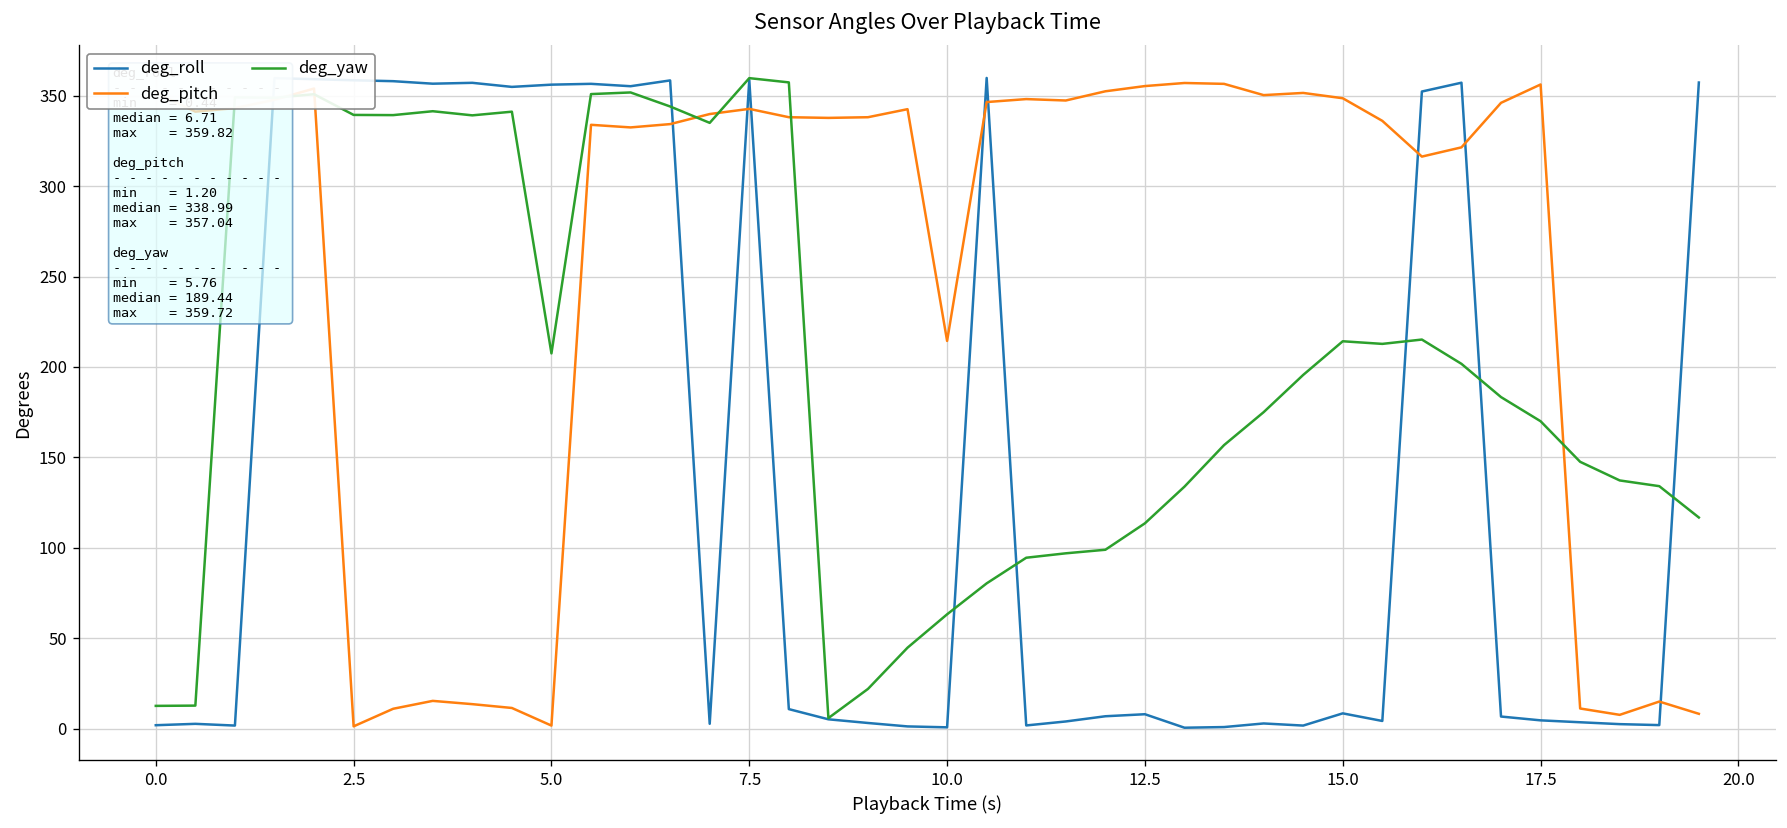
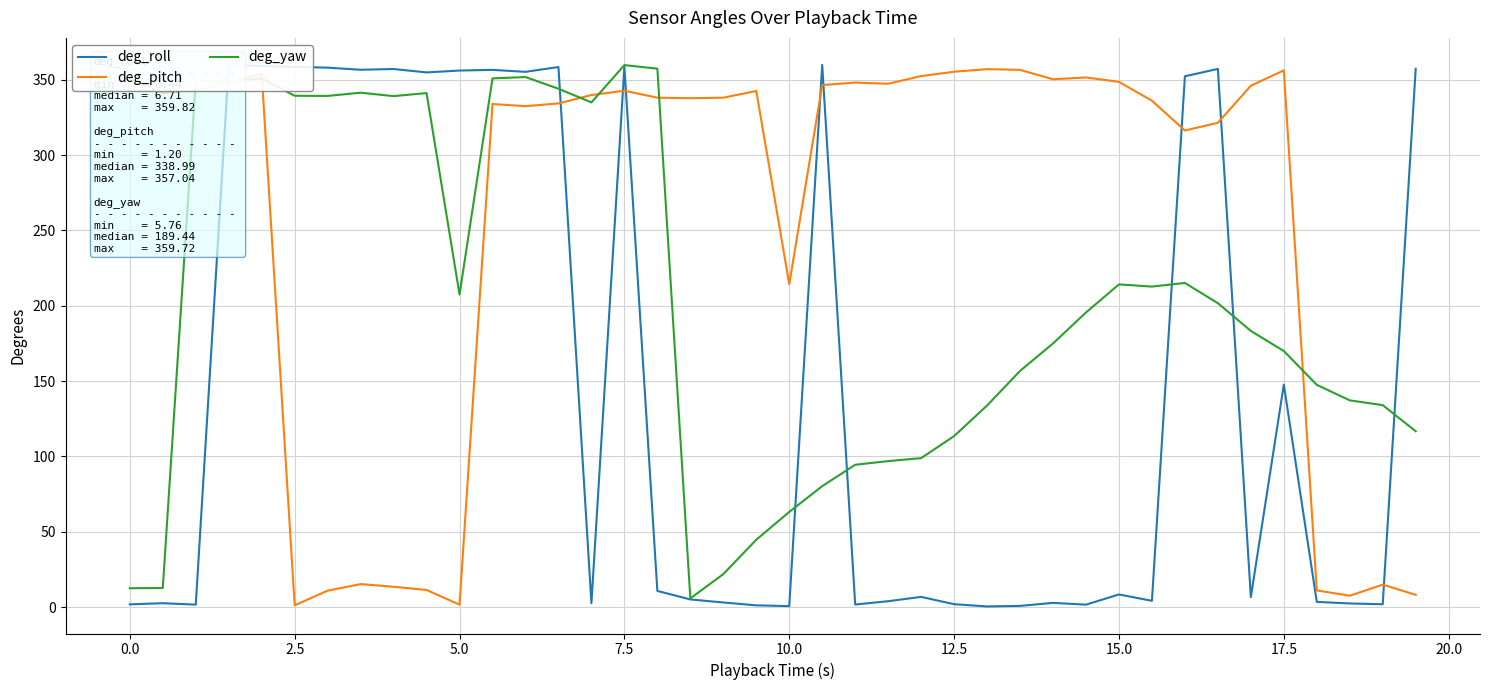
  {
    "deg_roll": {
      "0.0": 2,
      "5.0": 356,
      "10.0": 1,
-     "12.5": 8,
+     "12.5": 2,
      "15.0": 8,
-     "17.5": 5
+     "17.5": 148
    },
    "deg_pitch": {
      "2.5": 1,
      "5.0": 2,
      "7.5": 343,
      "10.0": 214,
      "12.5": 355,
      "15.0": 349,
      "17.5": 356
    },
    "deg_yaw": {
      "0.0": 13,
      "2.5": 339,
      "5.0": 207,
      "10.0": 63,
      "12.5": 114,
      "15.0": 214,
      "17.5": 170
    }
  }
